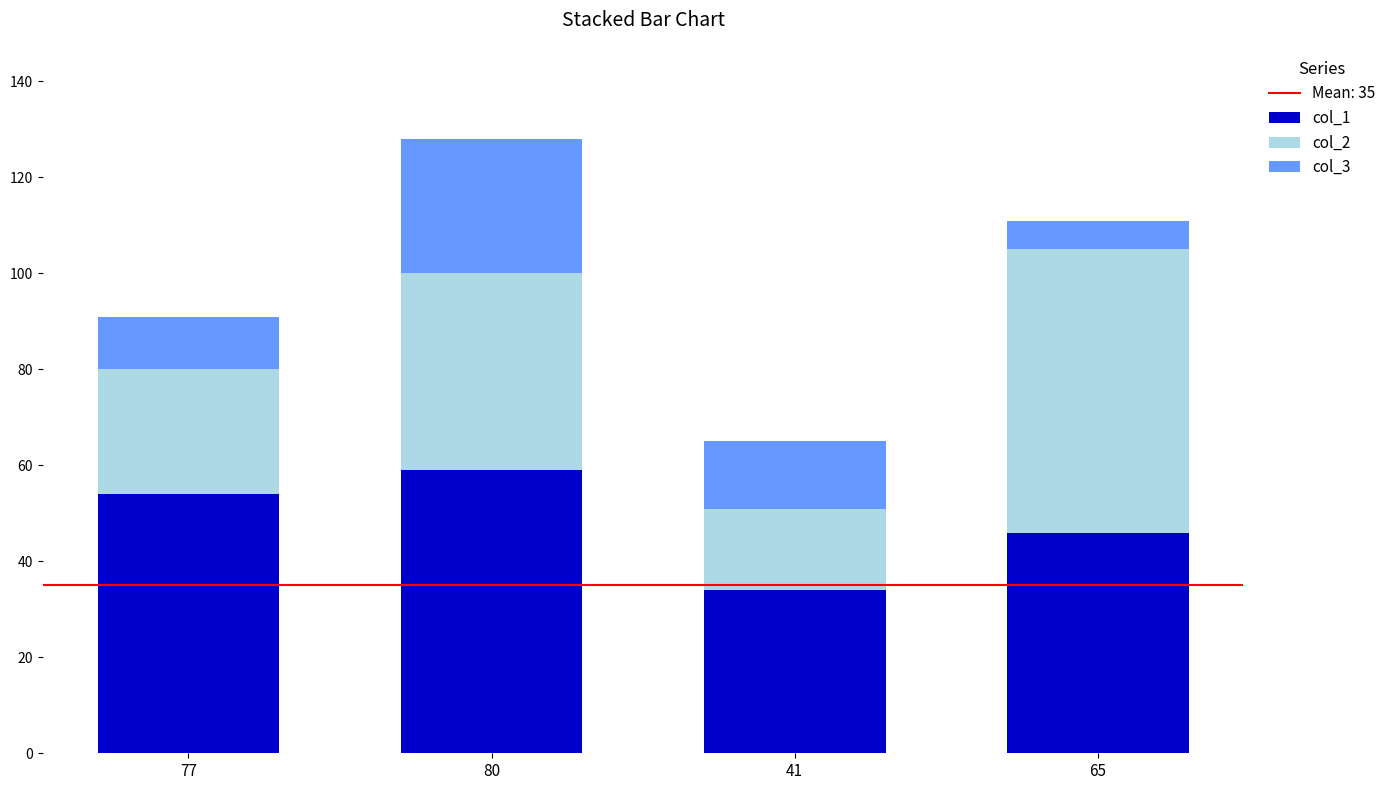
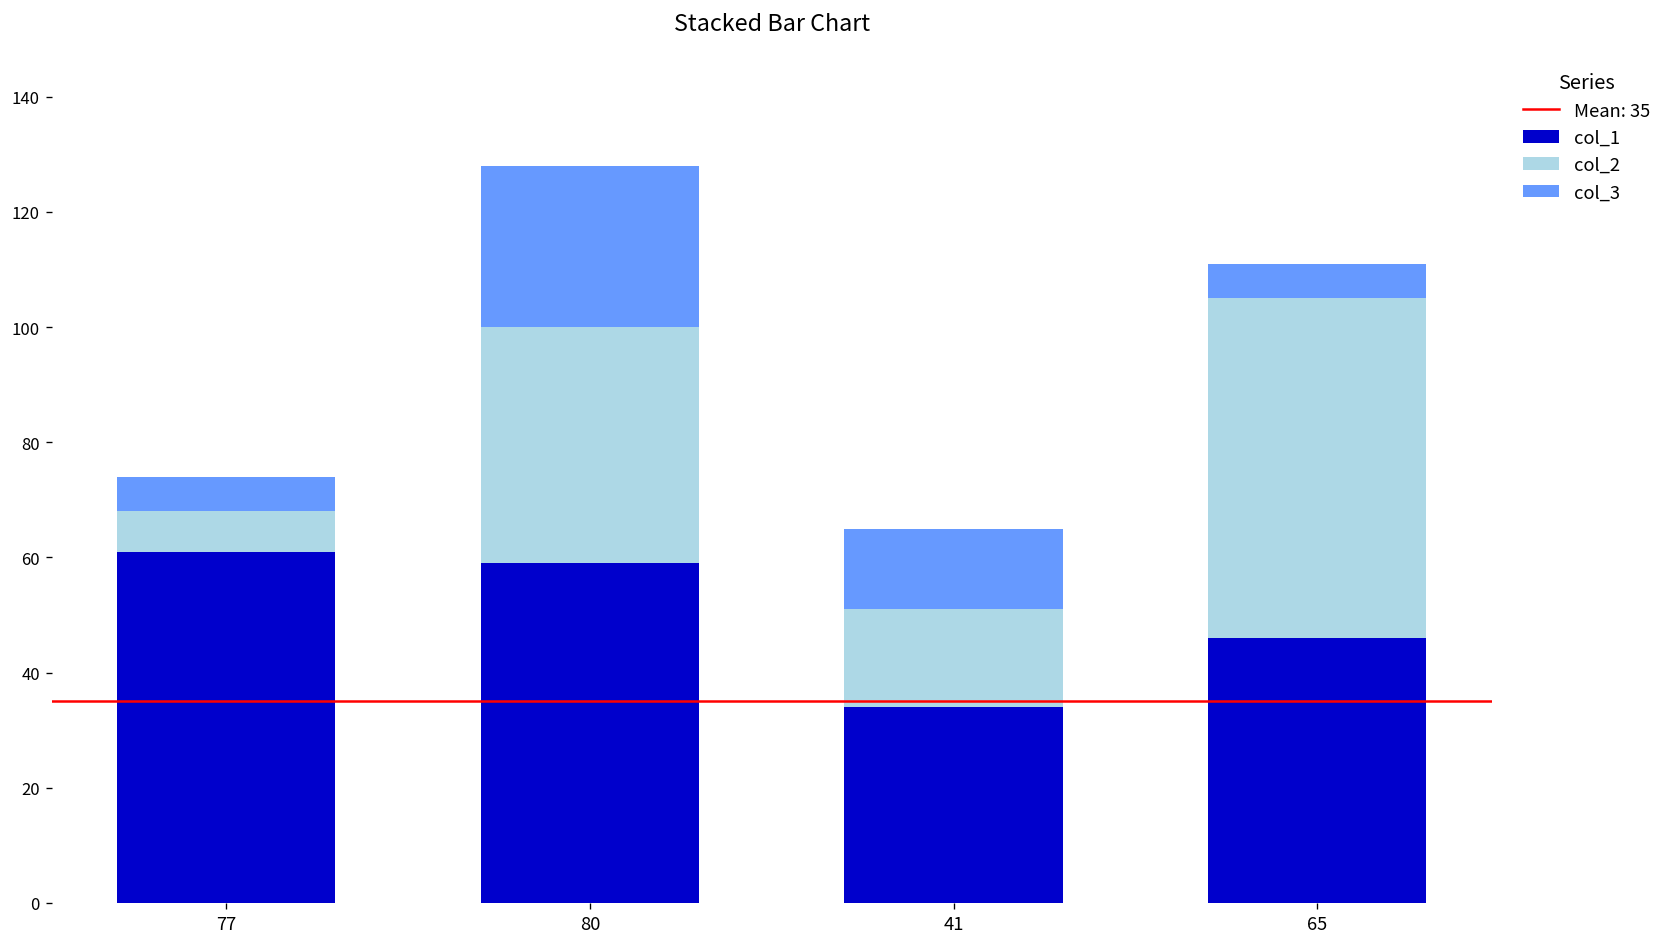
  {
    "col_1": {
-     "77": 54,
+     "77": 61,
      "80": 59,
      "41": 34,
      "65": 46
    },
    "col_2": {
-     "77": 26,
+     "77": 7,
      "80": 41,
      "41": 17,
      "65": 59
    },
    "col_3": {
-     "77": 11,
+     "77": 6,
      "80": 28,
      "41": 14,
      "65": 6
    }
  }
